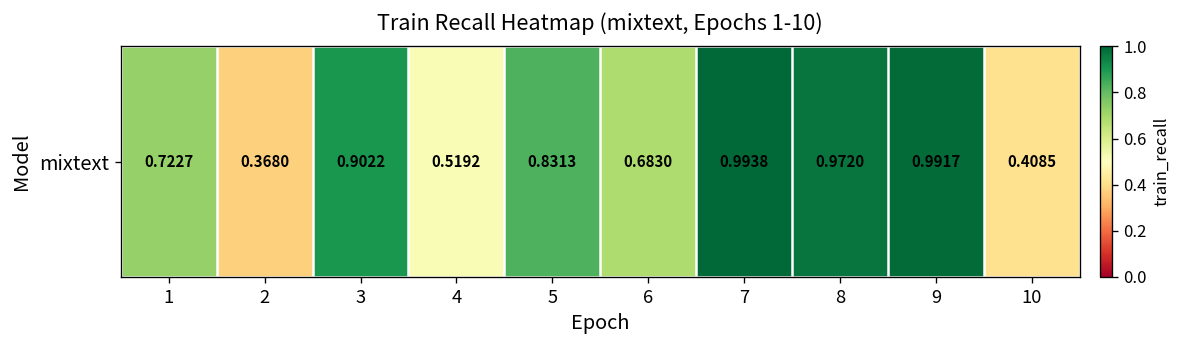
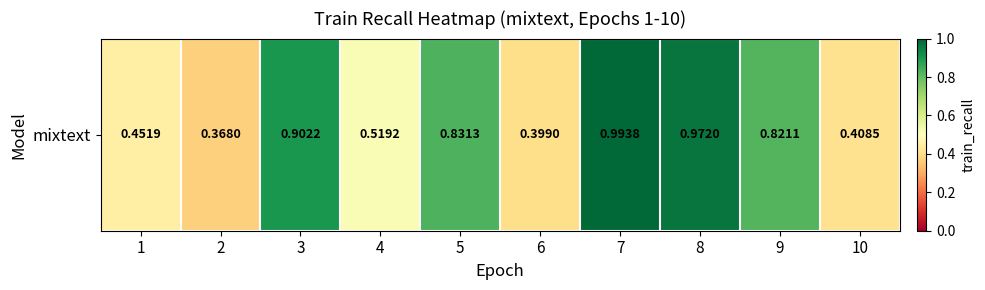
  {
    "mixtext": {
-     "1": 0.7227,
+     "1": 0.4519,
      "2": 0.3680,
      "3": 0.9022,
      "4": 0.5192,
      "5": 0.8313,
-     "6": 0.6830,
+     "6": 0.3990,
      "7": 0.9938,
      "8": 0.9720,
-     "9": 0.9917,
+     "9": 0.8211,
      "10": 0.4085
    }
  }
